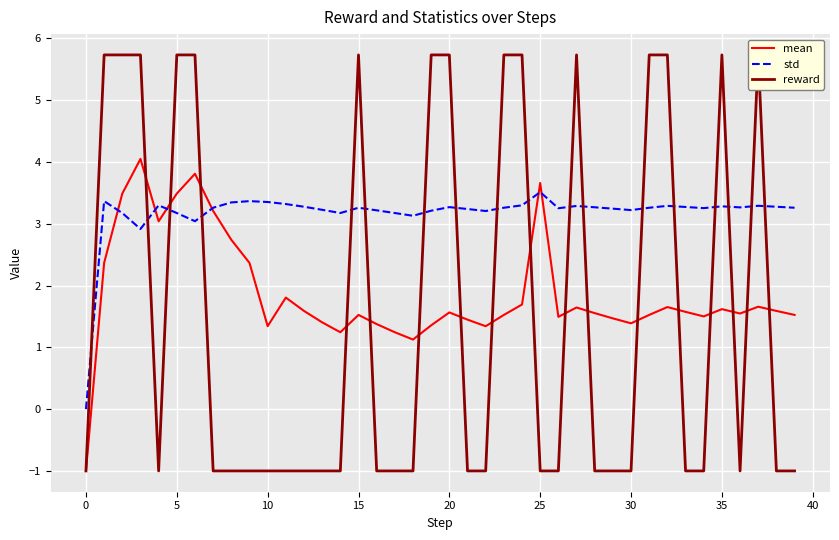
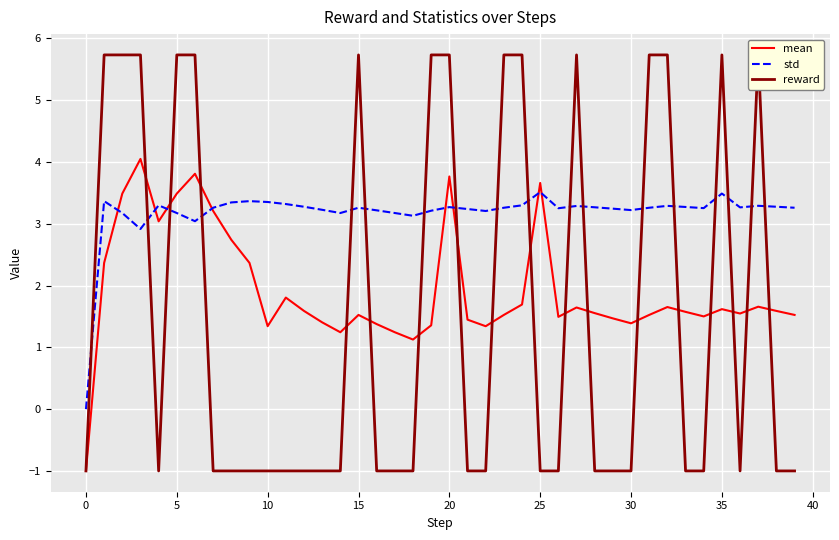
  {
    "mean": {
      "5": 3.5,
      "10": 1.3,
      "15": 1.5,
-     "20": 1.6,
+     "20": 3.8,
      "25": 3.7,
      "30": 1.4,
      "35": 1.6
    },
    "std": {
      "0": 0.0,
      "5": 3.2,
      "10": 3.4,
      "15": 3.3,
      "20": 3.3,
      "25": 3.5,
      "30": 3.2,
-     "35": 3.3
+     "35": 3.5
    },
    "reward": {
      "5": 5.7,
      "10": -1.0,
      "15": 5.7,
      "20": 5.7,
      "25": -1.0,
      "30": -1.0,
      "35": 5.7
    }
  }
